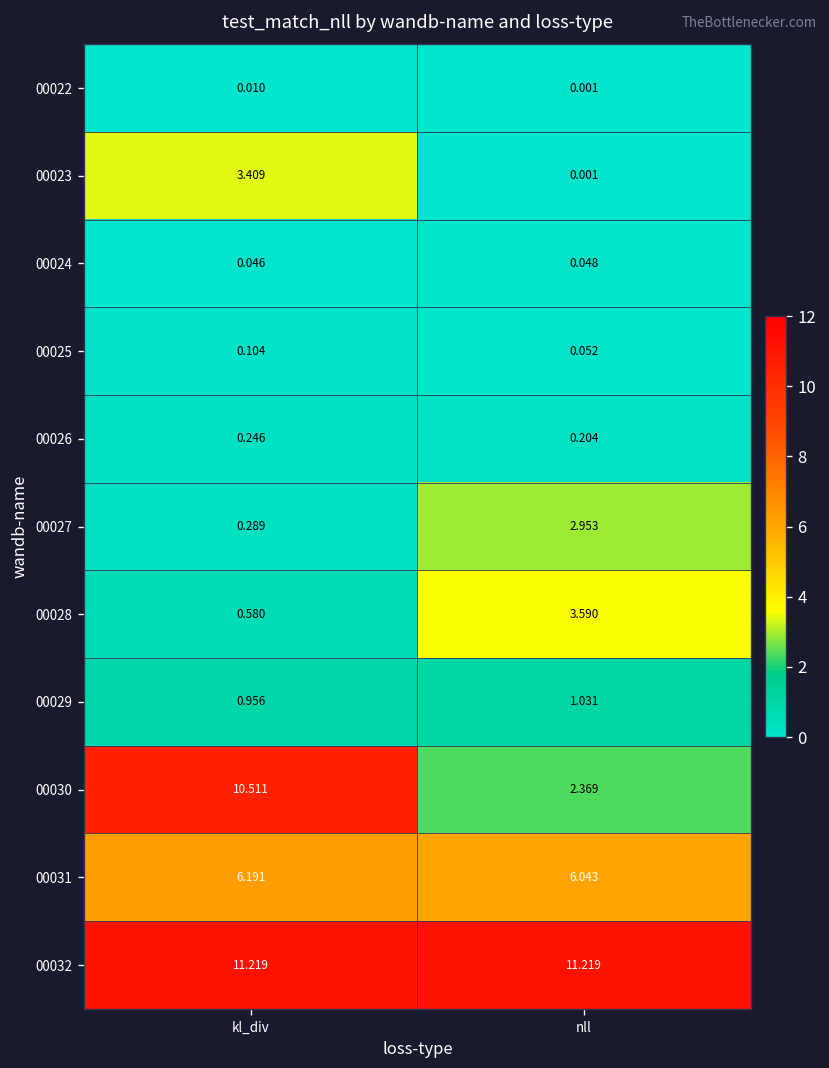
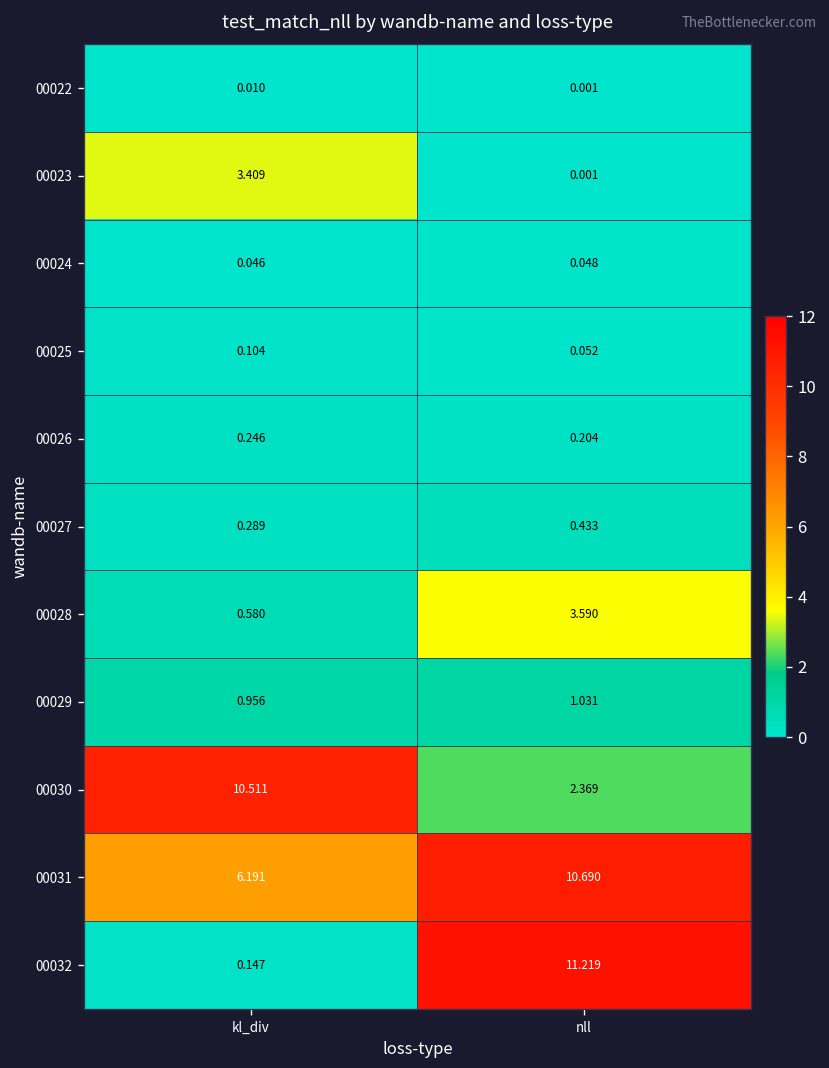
  {
    "00022": {
      "kl_div": 0.010,
      "nll": 0.001
    },
    "00023": {
      "kl_div": 3.409,
      "nll": 0.001
    },
    "00024": {
      "kl_div": 0.046,
      "nll": 0.048
    },
    "00025": {
      "kl_div": 0.104,
      "nll": 0.052
    },
    "00026": {
      "kl_div": 0.246,
      "nll": 0.204
    },
    "00027": {
      "kl_div": 0.289,
-     "nll": 2.953
+     "nll": 0.433
    },
    "00028": {
      "kl_div": 0.580,
      "nll": 3.590
    },
    "00029": {
      "kl_div": 0.956,
      "nll": 1.031
    },
    "00030": {
      "kl_div": 10.511,
      "nll": 2.369
    },
    "00031": {
      "kl_div": 6.191,
-     "nll": 6.043
+     "nll": 10.690
    },
    "00032": {
-     "kl_div": 11.219,
+     "kl_div": 0.147,
      "nll": 11.219
    }
  }
